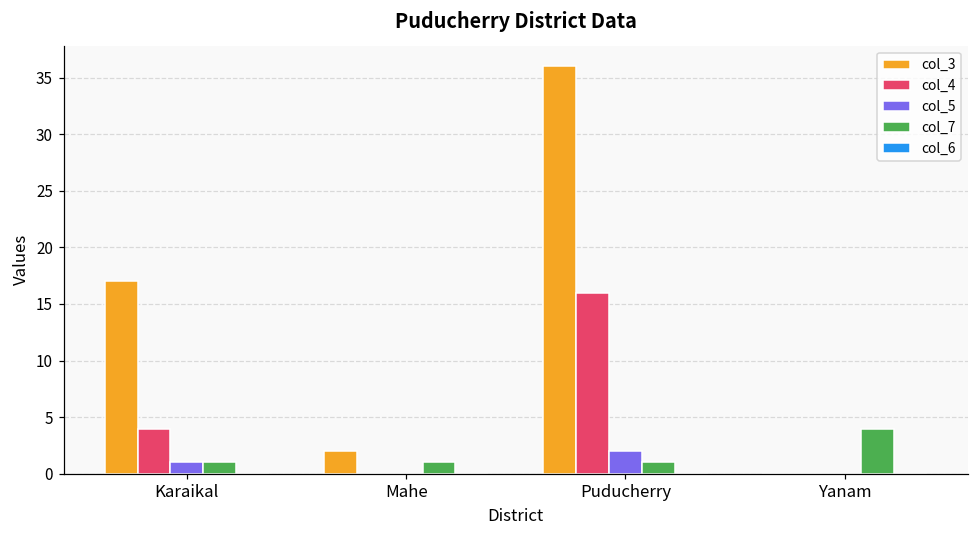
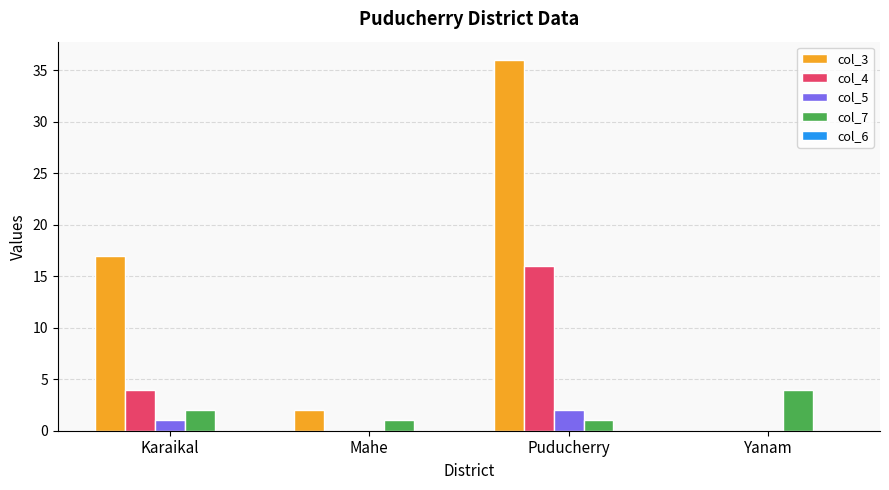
  {
    "col_3": {
      "Karaikal": 17,
      "Mahe": 2,
      "Puducherry": 36,
      "Yanam": 0
    },
    "col_4": {
      "Karaikal": 4,
      "Mahe": 0,
      "Puducherry": 16,
      "Yanam": 0
    },
    "col_5": {
      "Karaikal": 1,
      "Mahe": 0,
      "Puducherry": 2,
      "Yanam": 0
    },
    "col_7": {
-     "Karaikal": 1,
+     "Karaikal": 2,
      "Mahe": 1,
      "Puducherry": 1,
      "Yanam": 4
    },
    "col_6": {
      "Karaikal": 0,
      "Mahe": 0,
      "Puducherry": 0,
      "Yanam": 0
    }
  }
